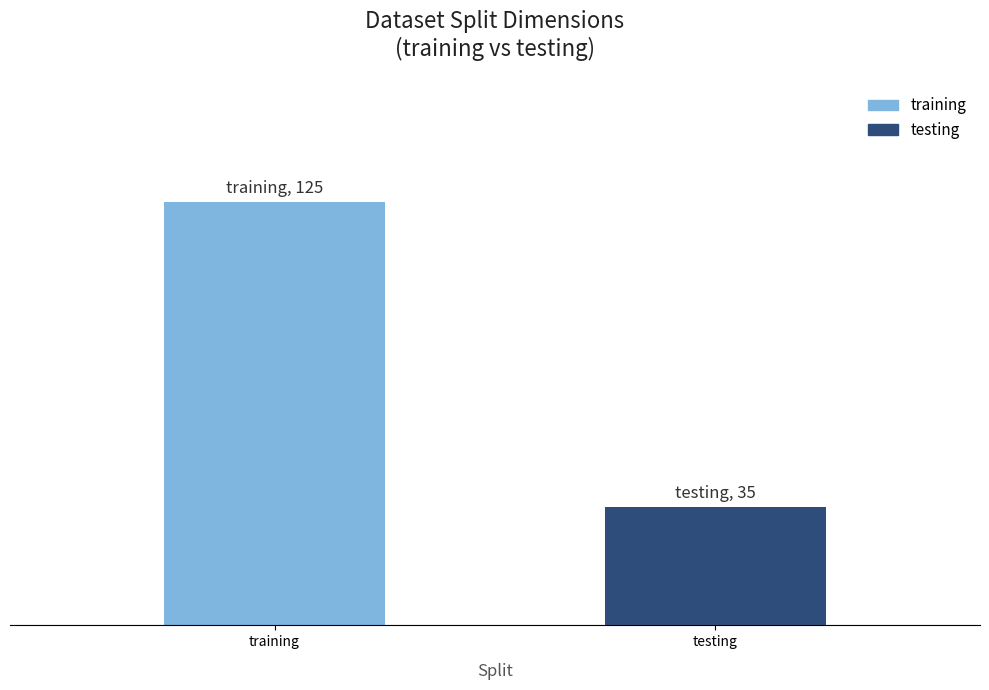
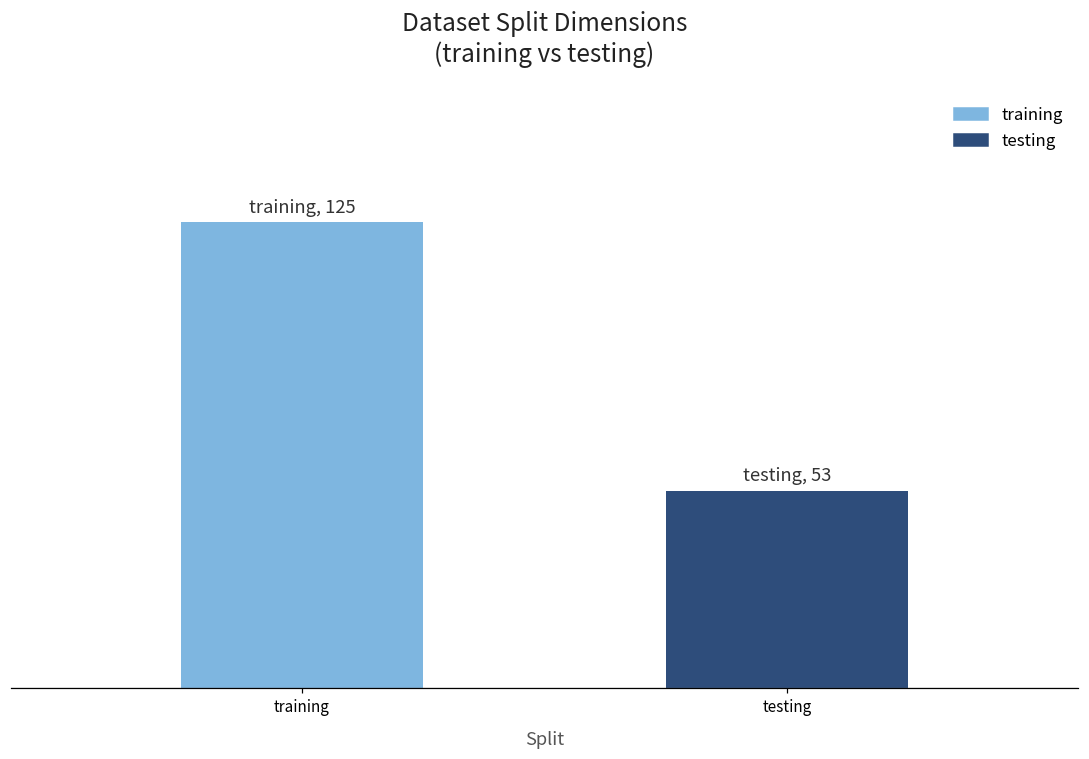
  {
    "training": 125,
-   "testing": 35
+   "testing": 53
  }
